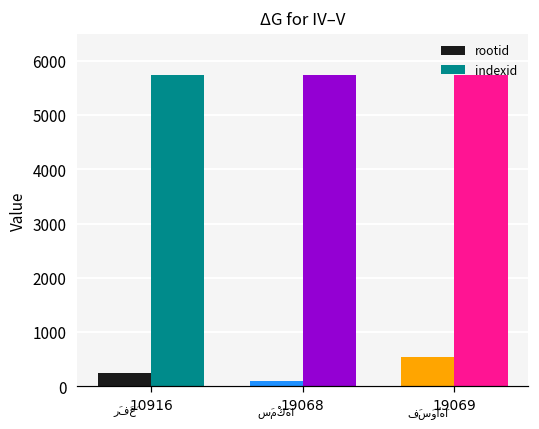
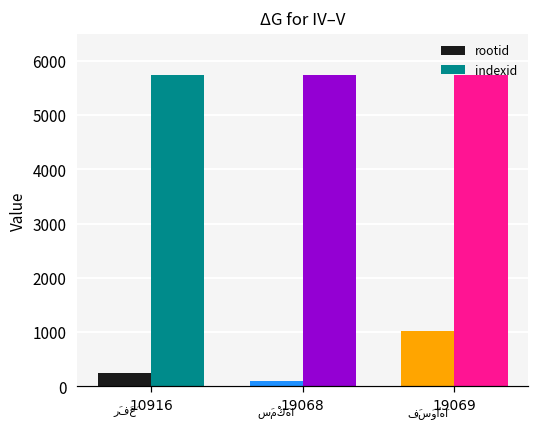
  {
    "rootid": {
      "10916": 200,
      "19068": 100,
-     "19069": 500
+     "19069": 1000
    },
    "indexid": {
      "10916": 5700,
      "19068": 5700,
      "19069": 5700
    }
  }
